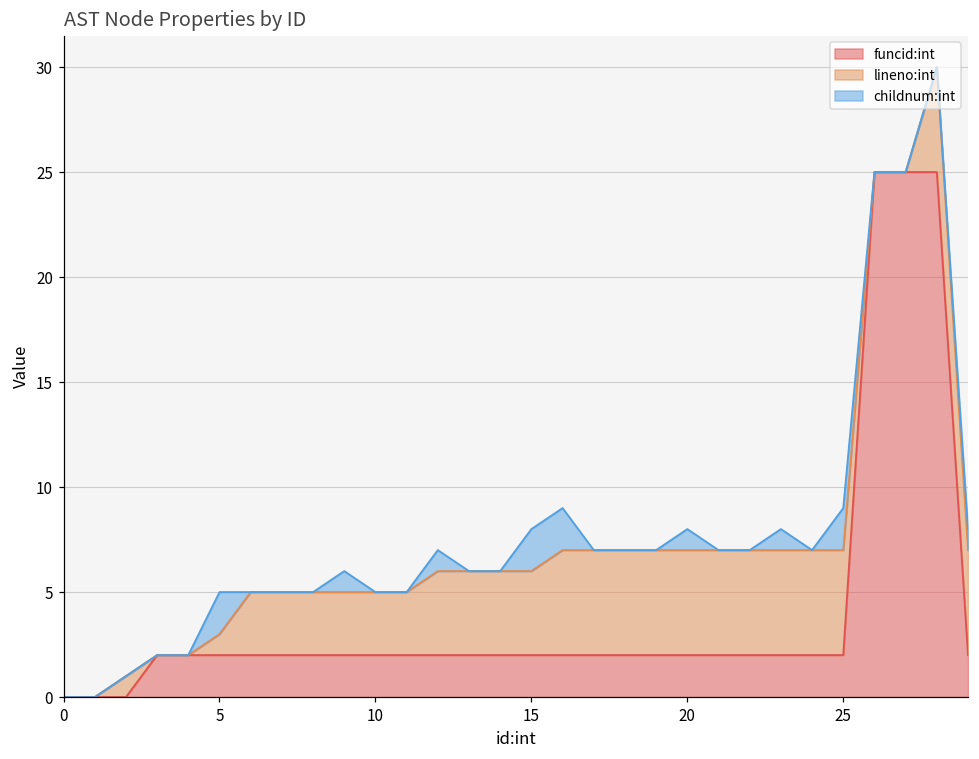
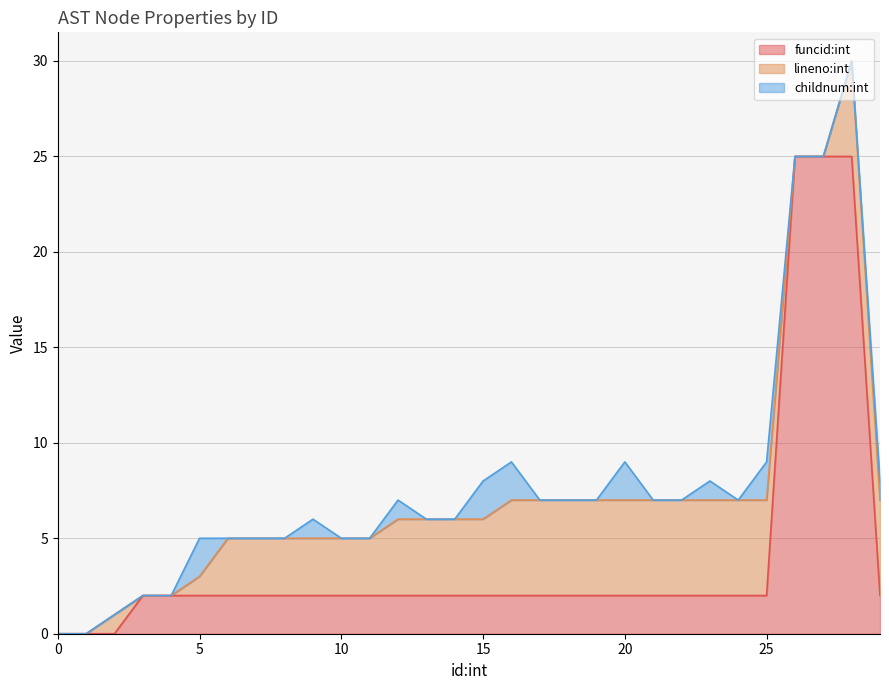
  {
    "childnum:int": {
      "5": 2,
      "15": 2,
-     "20": 1,
+     "20": 2,
      "25": 2
    }
  }
